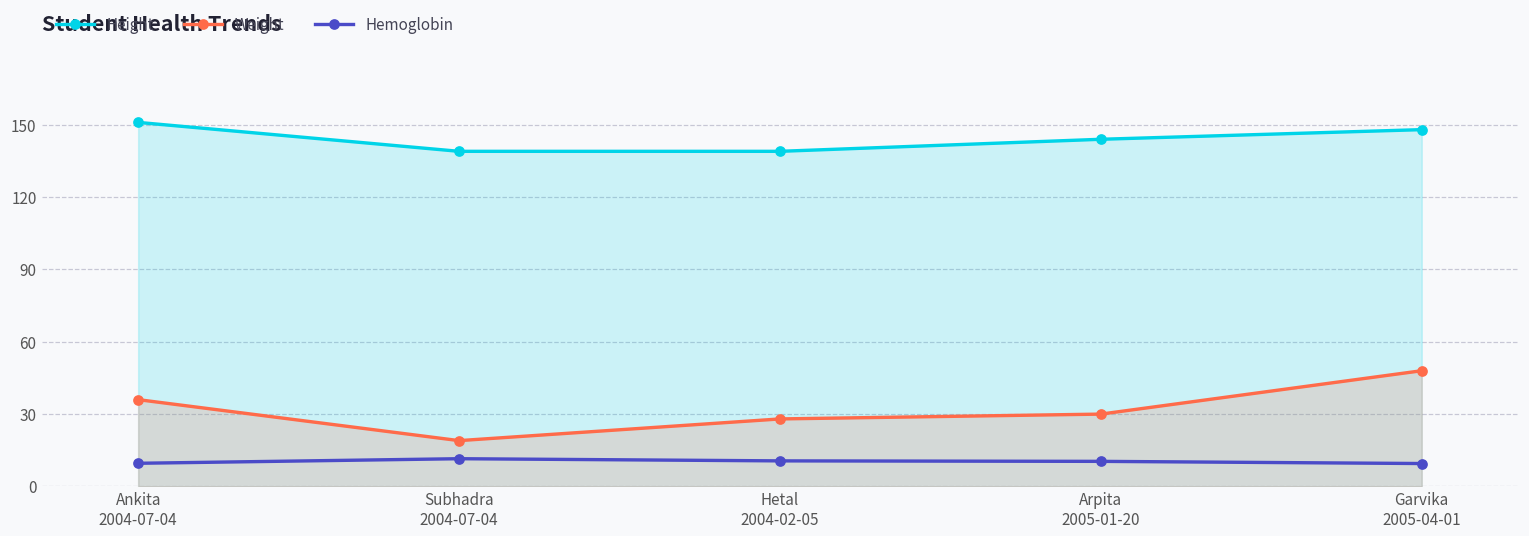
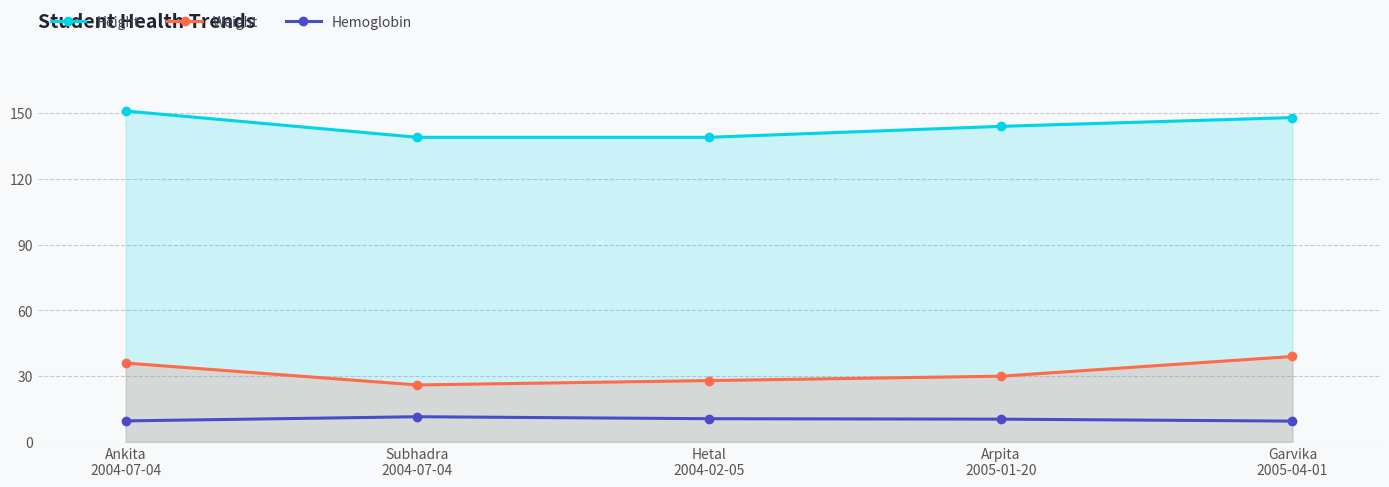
  {
    "Height": {
      "Ankita 2004-07-04": 151,
      "Subhadra 2004-07-04": 139,
      "Hetal 2004-02-05": 139,
      "Arpita 2005-01-20": 144,
      "Garvika 2005-04-01": 148
    },
    "Weight": {
      "Ankita 2004-07-04": 36,
-     "Subhadra 2004-07-04": 19,
+     "Subhadra 2004-07-04": 26,
      "Hetal 2004-02-05": 28,
      "Arpita 2005-01-20": 30,
-     "Garvika 2005-04-01": 48
+     "Garvika 2005-04-01": 39
    },
    "Hemoglobin": {
      "Ankita 2004-07-04": 10,
      "Subhadra 2004-07-04": 12,
      "Hetal 2004-02-05": 11,
      "Arpita 2005-01-20": 10,
      "Garvika 2005-04-01": 10
    }
  }
